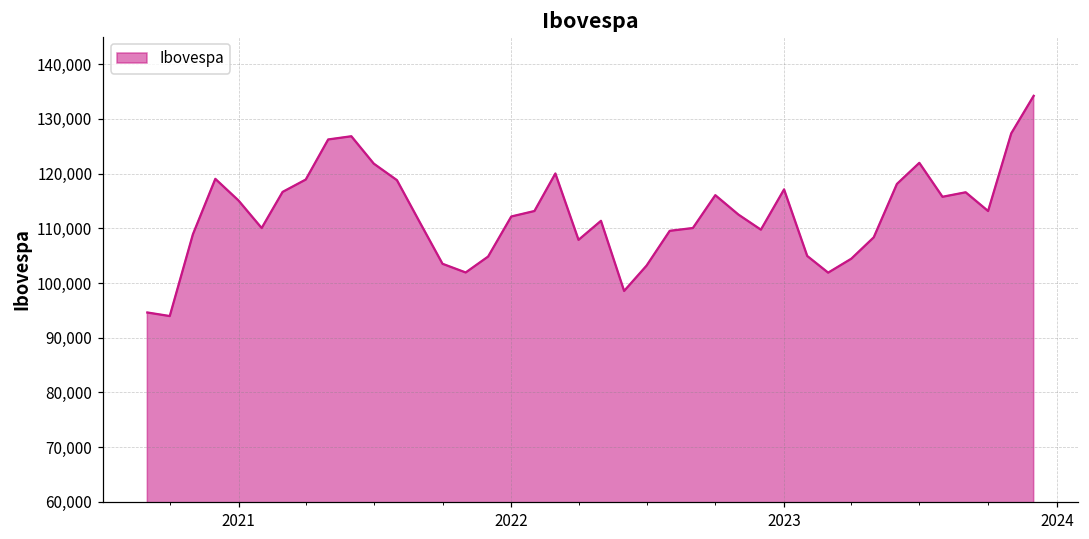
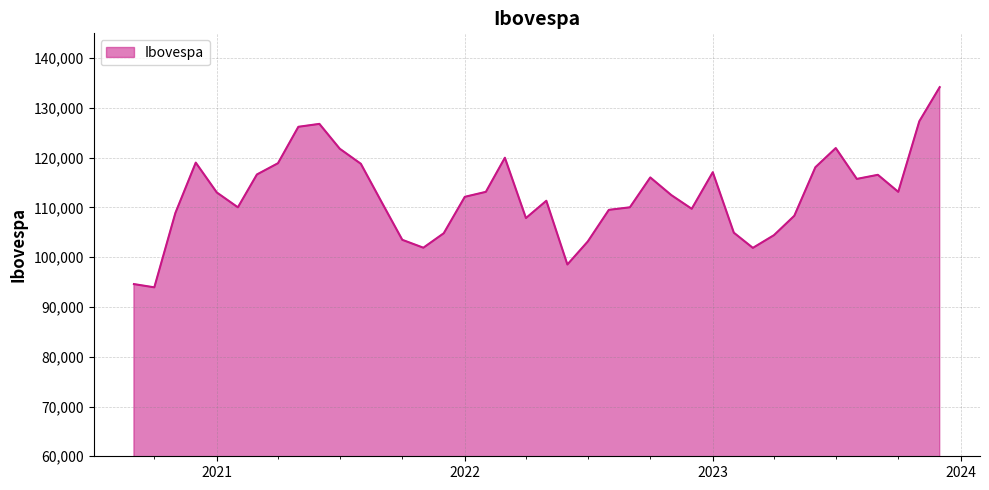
  {
-   "2021": "115,000",
+   "2021": "113,000",
    "2022": "112,000",
    "2023": "117,000"
  }
